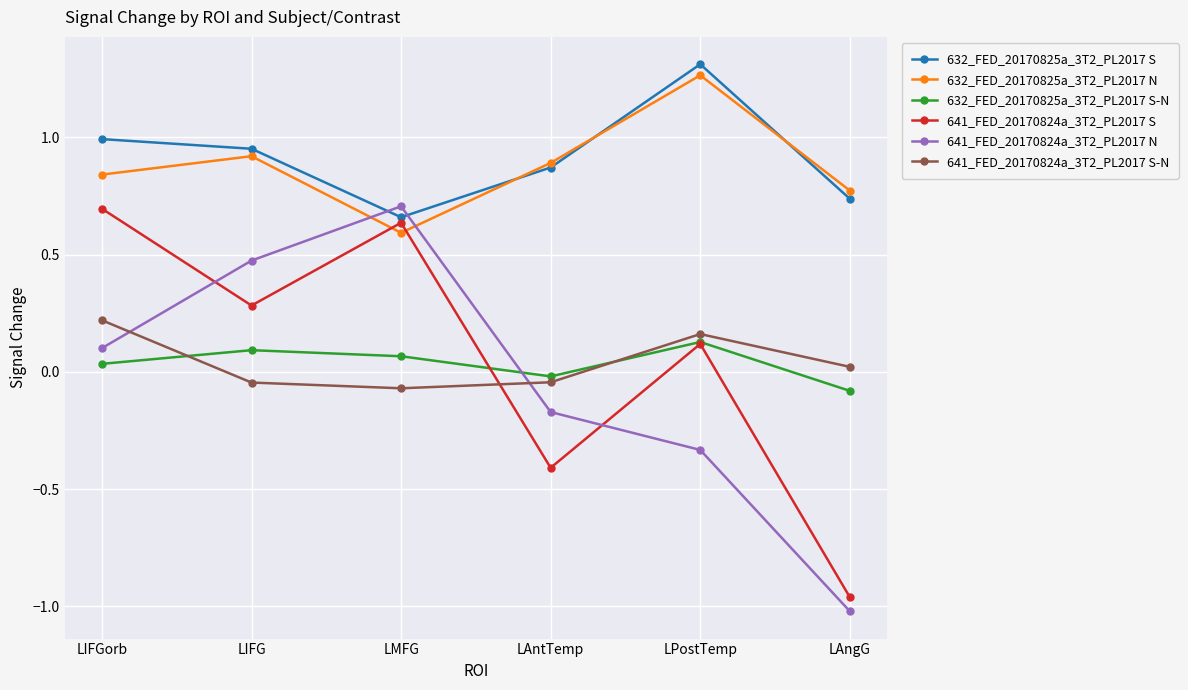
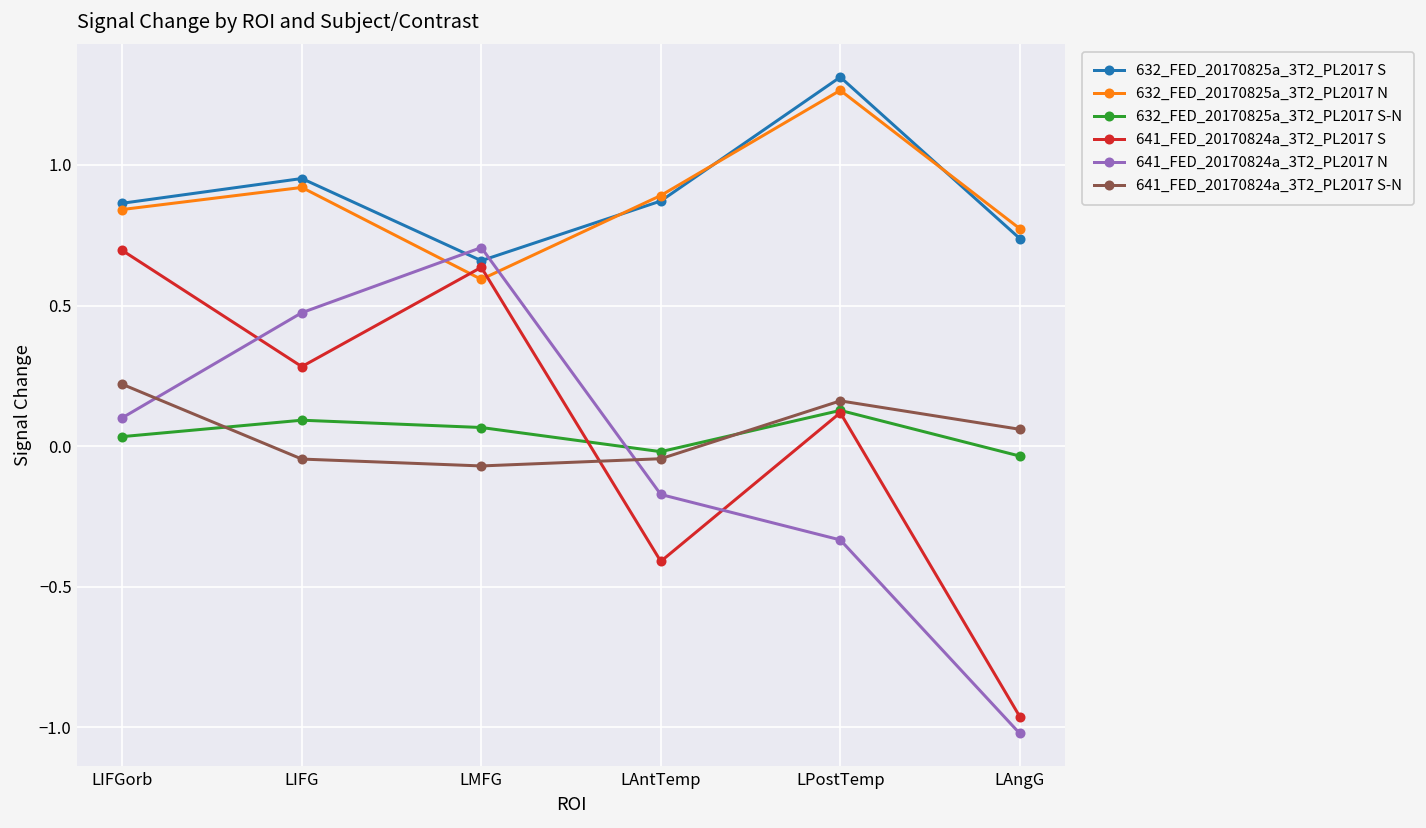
  {
    "632_FED_20170825a_3T2_PL2017 S": {
-     "LIFGorb": 0.99,
+     "LIFGorb": 0.86,
      "LIFG": 0.95,
      "LMFG": 0.66,
      "LAntTemp": 0.87,
      "LPostTemp": 1.31,
      "LAngG": 0.74
    },
    "632_FED_20170825a_3T2_PL2017 N": {
      "LIFGorb": 0.84,
      "LIFG": 0.92,
      "LMFG": 0.59,
      "LAntTemp": 0.89,
      "LPostTemp": 1.26,
      "LAngG": 0.77
    },
    "632_FED_20170825a_3T2_PL2017 S-N": {
      "LIFGorb": 0.03,
      "LIFG": 0.09,
      "LMFG": 0.07,
      "LAntTemp": -0.02,
-     "LAngG": -0.08
+     "LAngG": -0.04
    },
    "641_FED_20170824a_3T2_PL2017 S": {
      "LIFGorb": 0.70,
      "LIFG": 0.28,
      "LMFG": 0.64,
      "LAntTemp": -0.41,
      "LAngG": -0.96
    },
    "641_FED_20170824a_3T2_PL2017 N": {
      "LIFGorb": 0.10,
      "LIFG": 0.47,
      "LMFG": 0.71,
      "LAntTemp": -0.17,
      "LPostTemp": -0.33,
      "LAngG": -1.02
    },
    "641_FED_20170824a_3T2_PL2017 S-N": {
      "LIFGorb": 0.22,
      "LIFG": -0.05,
      "LMFG": -0.07,
      "LAntTemp": -0.04,
      "LPostTemp": 0.16,
-     "LAngG": 0.02
+     "LAngG": 0.06
    }
  }
